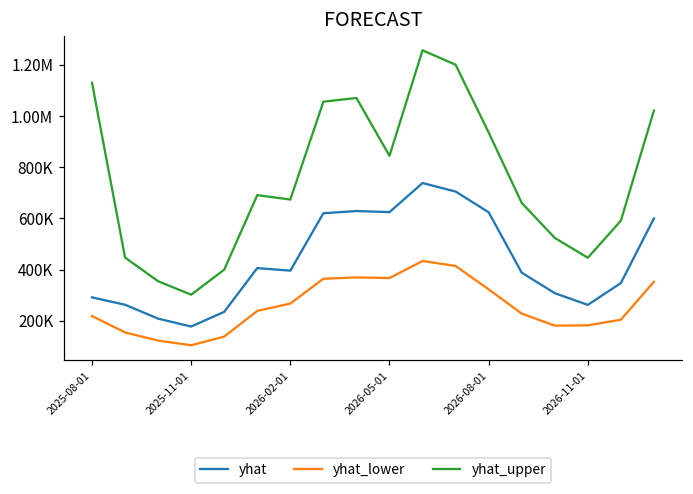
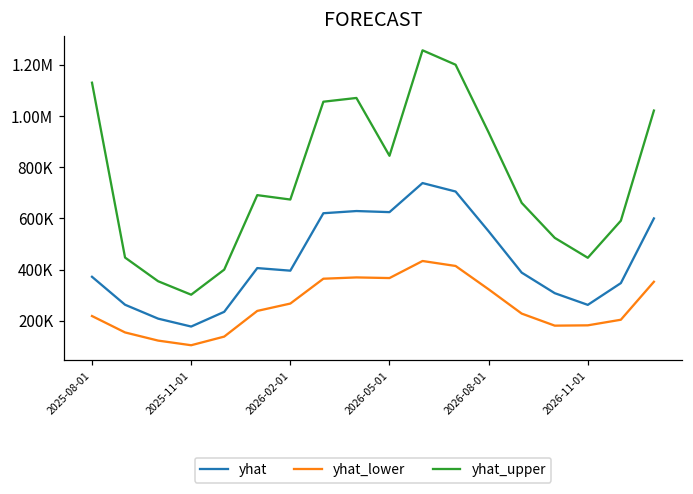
  {
    "yhat": {
-     "2025-08-01": 290000,
+     "2025-08-01": 370000,
      "2025-11-01": 180000,
      "2026-02-01": 400000,
      "2026-05-01": 620000,
-     "2026-08-01": 620000,
+     "2026-08-01": 550000,
      "2026-11-01": 260000
    },
    "yhat_lower": {
      "2025-08-01": 220000,
      "2025-11-01": 100000,
      "2026-02-01": 270000,
      "2026-05-01": 370000,
      "2026-08-01": 320000,
      "2026-11-01": 180000
    },
    "yhat_upper": {
      "2025-08-01": 1130000,
      "2025-11-01": 300000,
      "2026-02-01": 670000,
      "2026-05-01": 840000,
      "2026-08-01": 940000,
      "2026-11-01": 450000
    }
  }
